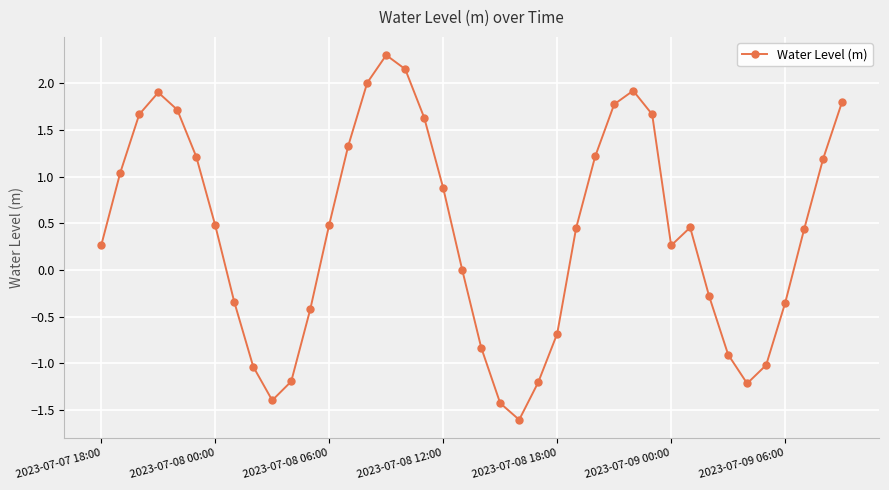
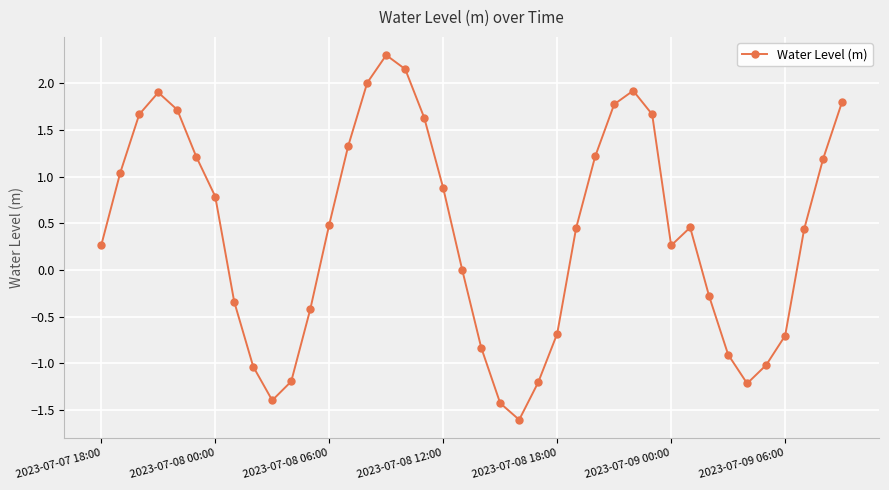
  {
    "2023-07-07 18:00": 0.3,
-   "2023-07-08 00:00": 0.5,
+   "2023-07-08 00:00": 0.8,
    "2023-07-08 06:00": 0.5,
    "2023-07-08 12:00": 0.9,
    "2023-07-08 18:00": -0.7,
    "2023-07-09 00:00": 0.3,
-   "2023-07-09 06:00": -0.4
+   "2023-07-09 06:00": -0.7
  }
